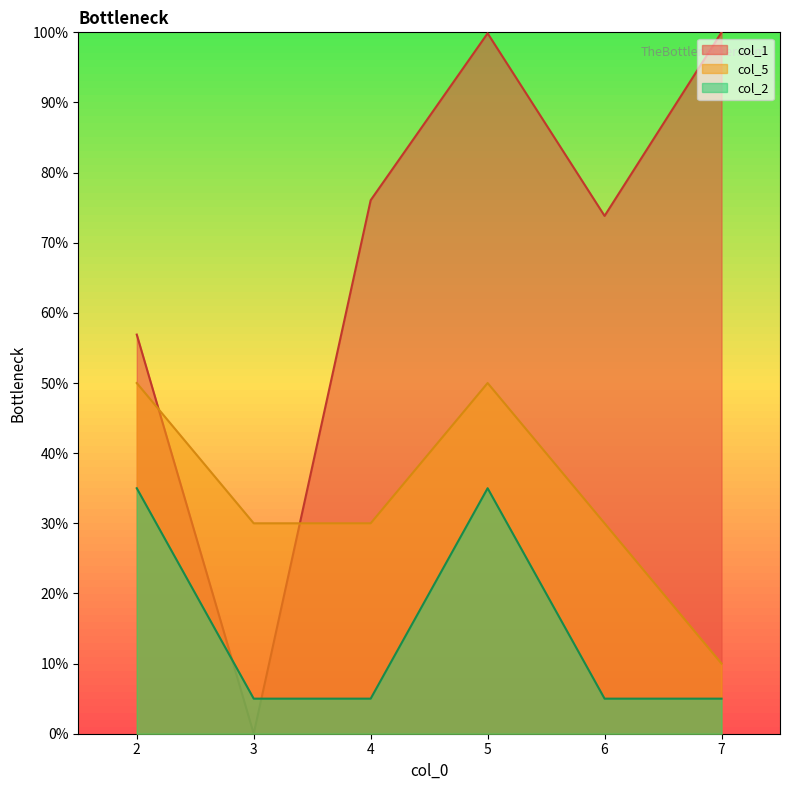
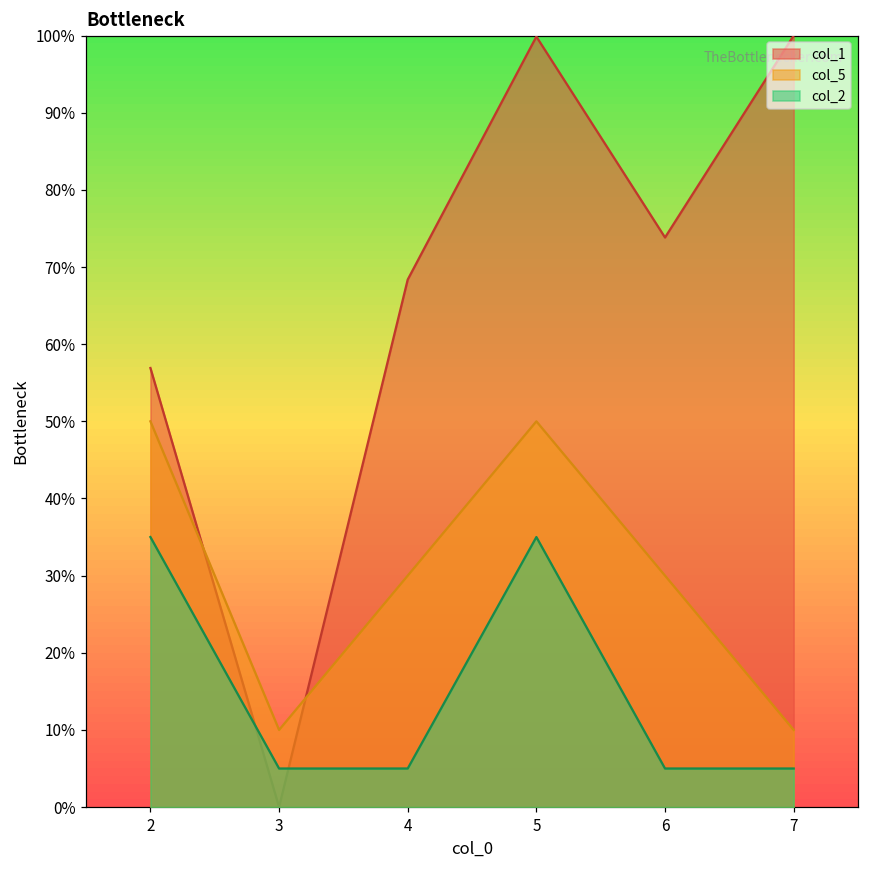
  {
    "col_1": {
      "2": "57%",
      "3": "0%",
-     "4": "76%",
+     "4": "68%",
      "5": "100%",
      "6": "74%",
      "7": "100%"
    },
    "col_5": {
      "2": "50%",
-     "3": "30%",
+     "3": "10%",
      "4": "30%",
      "5": "50%",
      "6": "30%",
      "7": "10%"
    },
    "col_2": {
      "2": "35%",
      "3": "5%",
      "4": "5%",
      "5": "35%",
      "6": "5%",
      "7": "5%"
    }
  }
